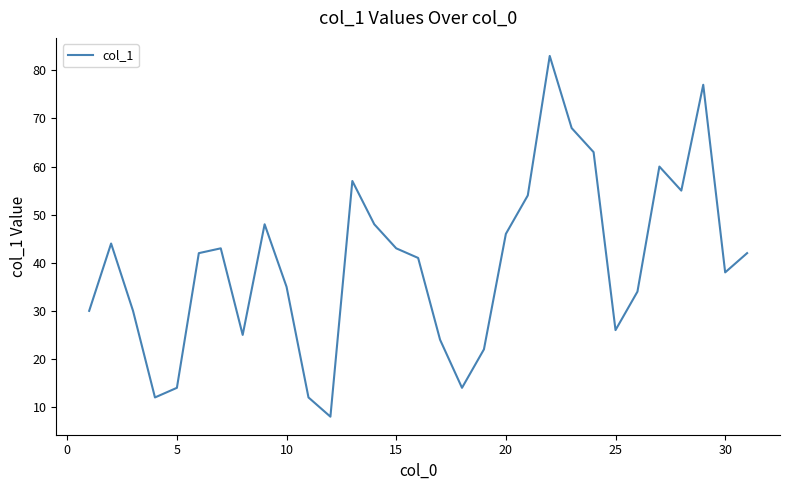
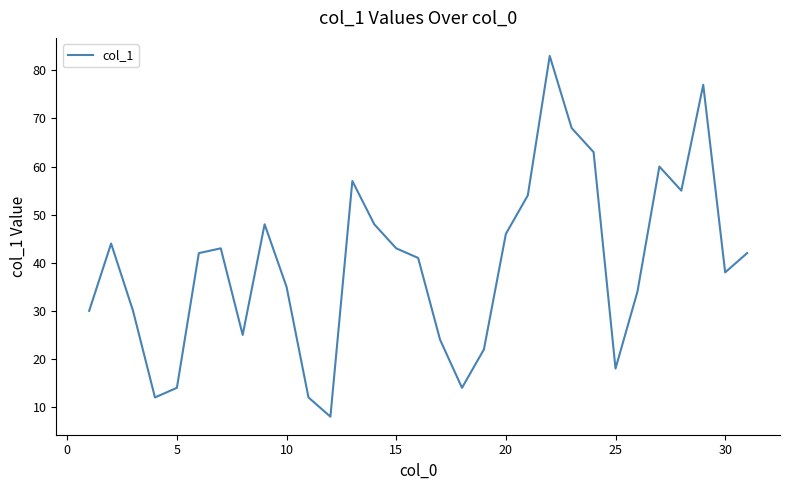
  {
    "5": 14,
    "10": 35,
    "15": 43,
    "20": 46,
-   "25": 26,
+   "25": 18,
    "30": 38
  }
